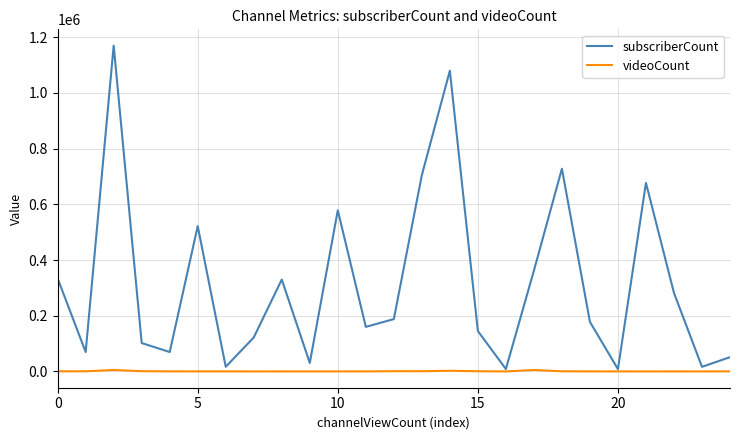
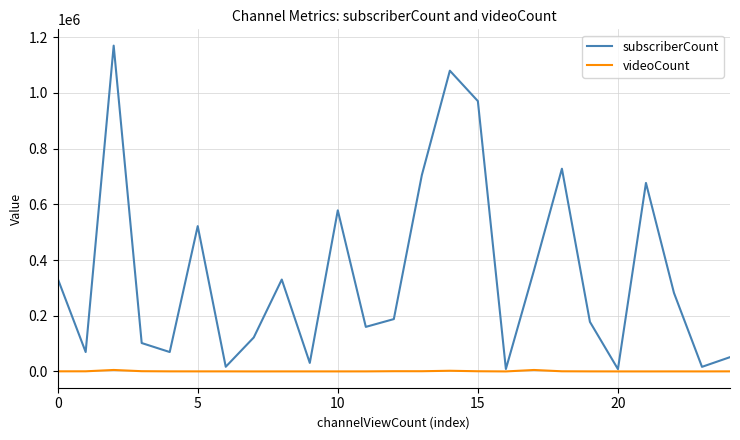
  {
    "subscriberCount": {
      "0": 330000,
      "5": 520000,
      "10": 580000,
-     "15": 150000
+     "15": 970000
    },
    "videoCount": {
      "0": 0,
      "5": 0,
      "10": 0,
      "15": 0
    }
  }
